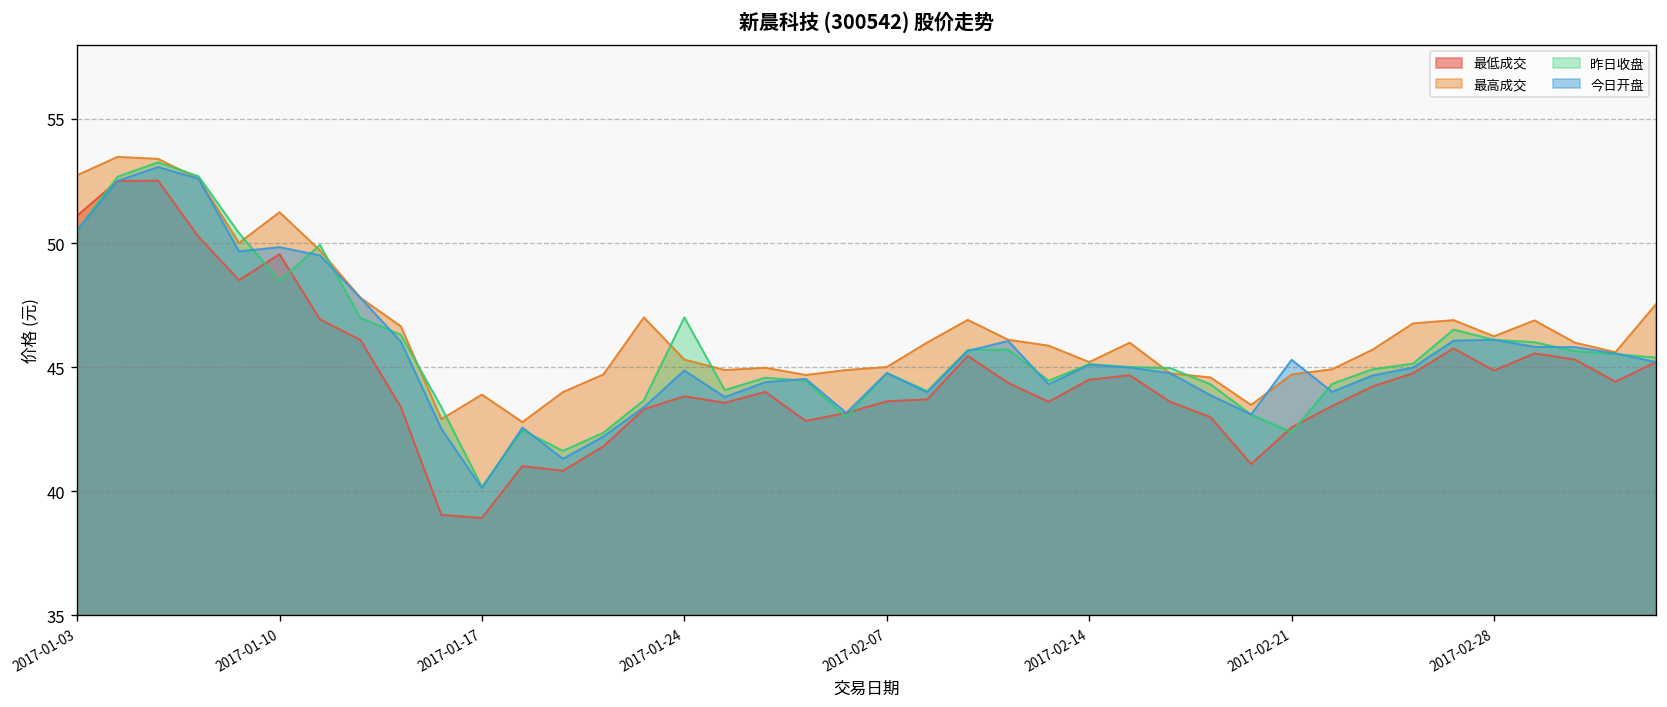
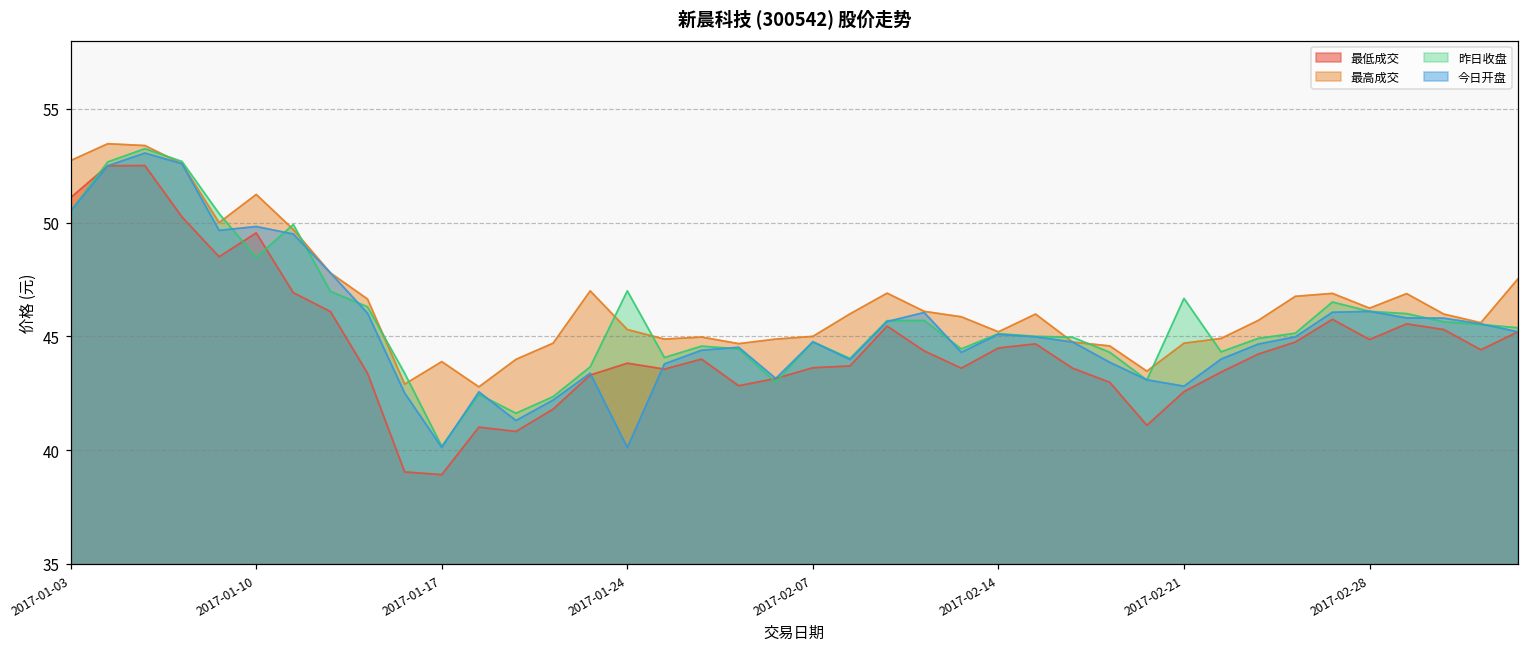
  {
    "昨日收盘": {
      "2017-01-10": 48.5,
      "2017-01-24": 47.0,
-     "2017-02-21": 42.4
+     "2017-02-21": 46.7
    },
    "今日开盘": {
      "2017-01-10": 49.8,
-     "2017-01-24": 44.9,
-     "2017-02-21": 45.3
+     "2017-01-24": 40.1,
+     "2017-02-21": 42.8
    }
  }
